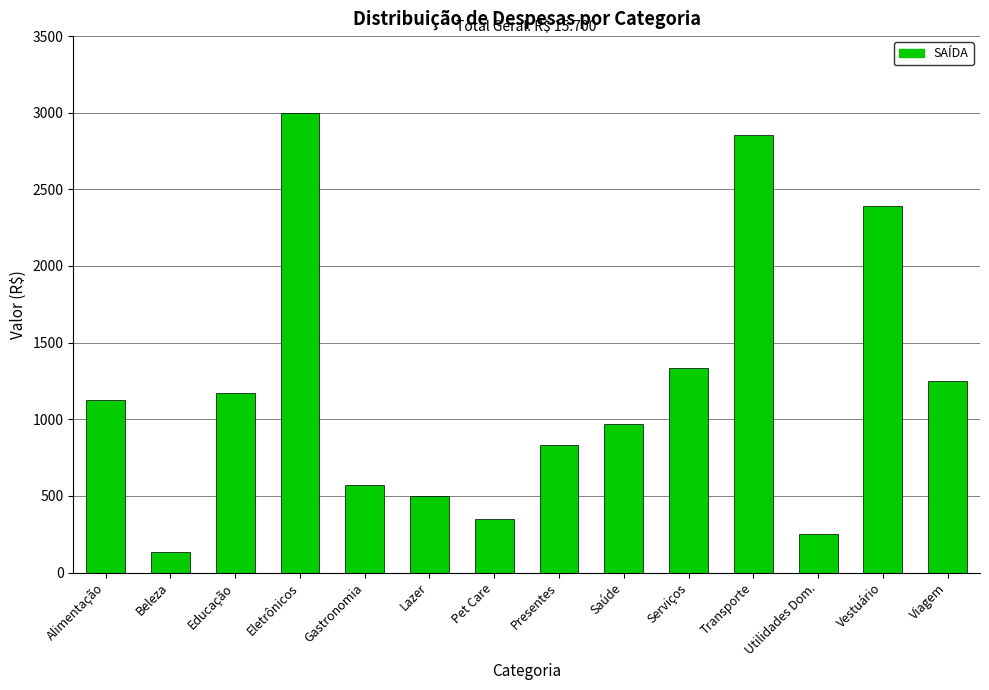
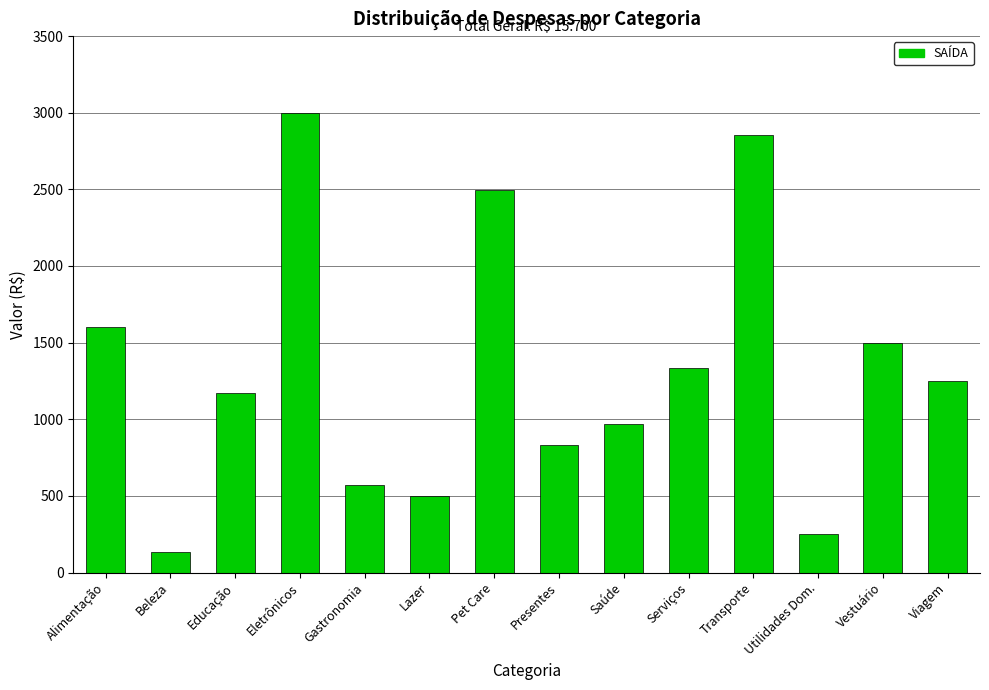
  {
-   "Alimentação": 1130,
+   "Alimentação": 1600,
    "Beleza": 140,
    "Educação": 1170,
    "Eletrônicos": 3000,
    "Gastronomia": 570,
    "Lazer": 500,
-   "Pet Care": 350,
+   "Pet Care": 2500,
    "Presentes": 830,
    "Saúde": 970,
    "Serviços": 1340,
    "Transporte": 2860,
    "Utilidades Dom.": 250,
-   "Vestuário": 2390,
+   "Vestuário": 1500,
    "Viagem": 1250
  }
